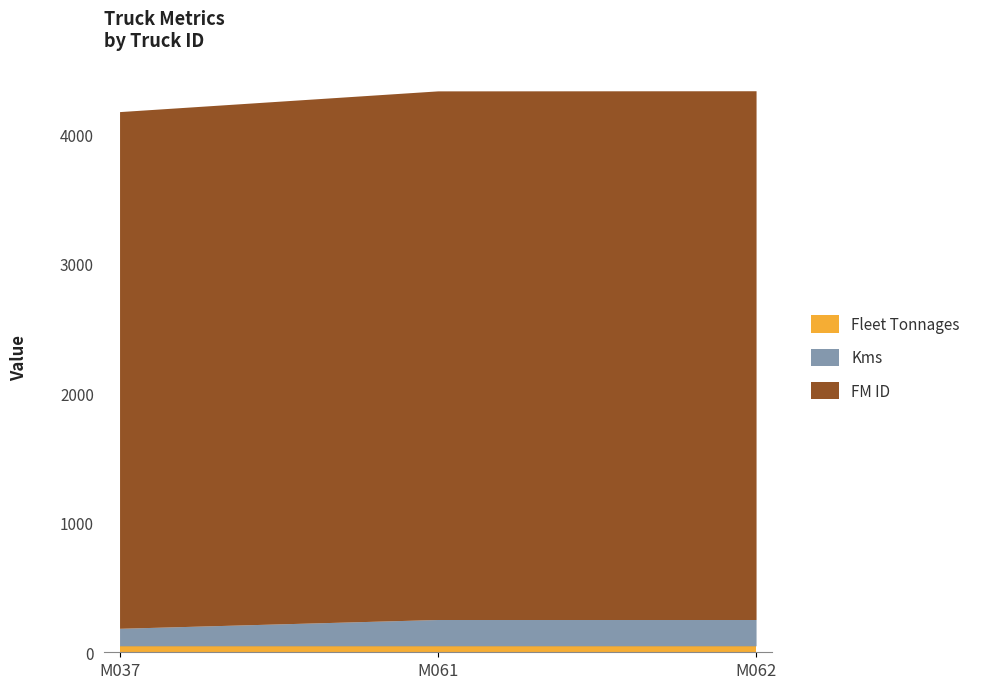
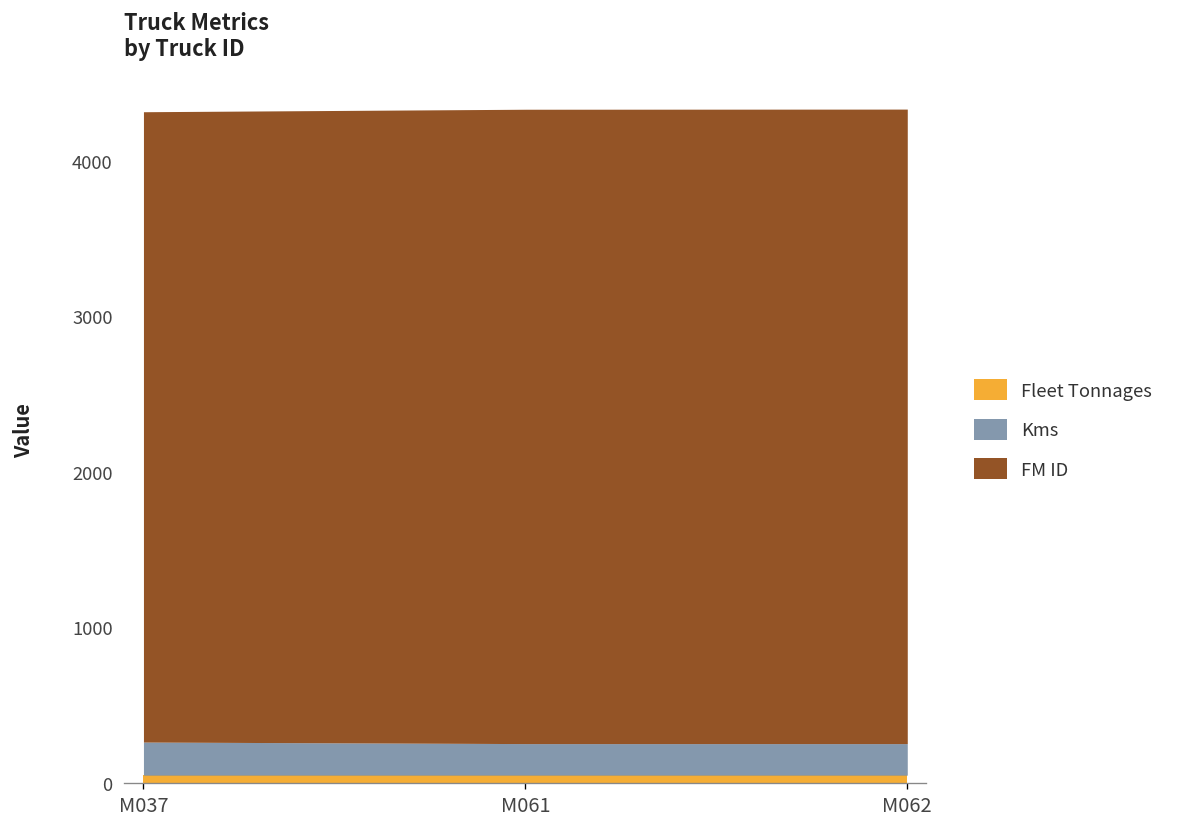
  {
    "Fleet Tonnages": {
      "M037": 50,
      "M061": 50,
      "M062": 50
    },
    "Kms": {
-     "M037": 140,
+     "M037": 210,
      "M061": 200,
      "M062": 200
    },
    "FM ID": {
-     "M037": 3990,
+     "M037": 4050,
      "M061": 4080,
      "M062": 4080
    }
  }
